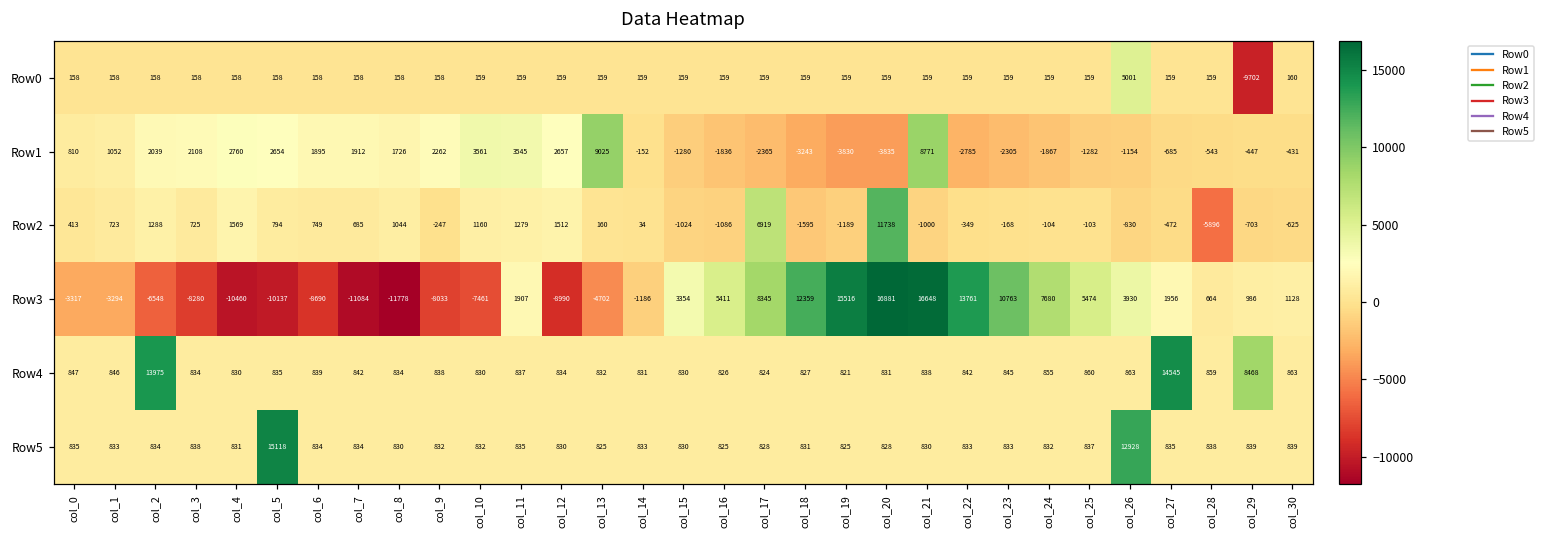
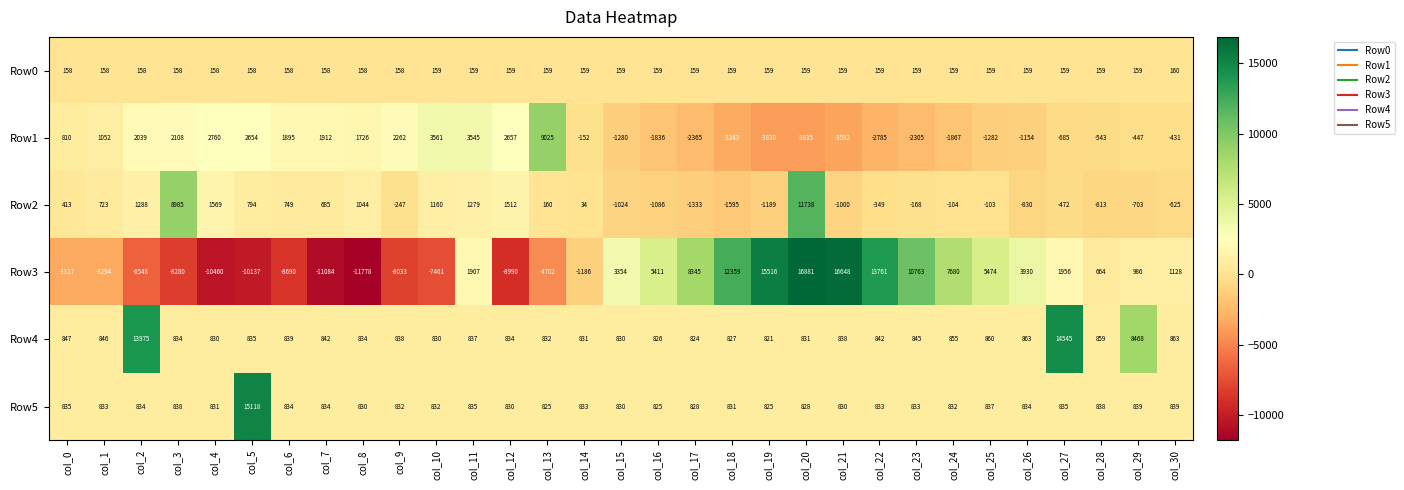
  {
    "Row0": {
      "col_0": 158,
      "col_1": 158,
      "col_2": 158,
      "col_3": 158,
      "col_4": 158,
      "col_5": 158,
      "col_6": 158,
      "col_7": 158,
      "col_8": 158,
      "col_9": 158,
      "col_10": 159,
      "col_11": 159,
      "col_12": 159,
      "col_13": 159,
      "col_14": 159,
      "col_15": 159,
      "col_16": 159,
      "col_17": 159,
      "col_18": 159,
      "col_19": 159,
      "col_20": 159,
      "col_21": 159,
      "col_22": 159,
      "col_23": 159,
      "col_24": 159,
      "col_25": 159,
-     "col_26": 5001,
+     "col_26": 159,
      "col_27": 159,
      "col_28": 159,
-     "col_29": -9702,
+     "col_29": 159,
      "col_30": 160
    },
    "Row1": {
      "col_0": 810,
      "col_1": 1052,
      "col_2": 2039,
      "col_3": 2108,
      "col_4": 2760,
      "col_5": 2654,
      "col_6": 1895,
      "col_7": 1912,
      "col_8": 1726,
      "col_9": 2262,
      "col_10": 3561,
      "col_11": 3545,
      "col_12": 2657,
      "col_13": 9025,
      "col_14": -152,
      "col_15": -1280,
      "col_16": -1836,
      "col_17": -2365,
      "col_18": -3243,
      "col_19": -3830,
      "col_20": -3835,
-     "col_21": 8771,
+     "col_21": -3592,
      "col_22": -2785,
      "col_23": -2305,
      "col_24": -1867,
      "col_25": -1282,
      "col_26": -1154,
      "col_27": -685,
      "col_28": -543,
      "col_29": -447,
      "col_30": -431
    },
    "Row2": {
      "col_0": 413,
      "col_1": 723,
      "col_2": 1288,
-     "col_3": 725,
+     "col_3": 8985,
      "col_4": 1569,
      "col_5": 794,
      "col_6": 749,
      "col_7": 685,
      "col_8": 1044,
      "col_9": -247,
      "col_10": 1160,
      "col_11": 1279,
      "col_12": 1512,
      "col_13": 160,
      "col_14": 34,
      "col_15": -1024,
      "col_16": -1086,
-     "col_17": 6919,
+     "col_17": -1333,
      "col_18": -1595,
      "col_19": -1189,
      "col_20": 11738,
      "col_21": -1000,
      "col_22": -349,
      "col_23": -168,
      "col_24": -104,
      "col_25": -103,
      "col_26": -830,
      "col_27": -472,
-     "col_28": -5896,
+     "col_28": -813,
      "col_29": -703,
      "col_30": -625
    },
    "Row3": {
      "col_0": -3317,
      "col_1": -3294,
      "col_2": -6548,
      "col_3": -8280,
      "col_4": -10460,
      "col_5": -10137,
      "col_6": -8690,
      "col_7": -11084,
      "col_8": -11778,
      "col_9": -8033,
      "col_10": -7461,
      "col_11": 1907,
      "col_12": -8990,
      "col_13": -4702,
      "col_14": -1186,
      "col_15": 3354,
      "col_16": 5411,
      "col_17": 8345,
      "col_18": 12359,
      "col_19": 15516,
      "col_20": 16881,
      "col_21": 16648,
      "col_22": 13761,
      "col_23": 10763,
      "col_24": 7680,
      "col_25": 5474,
      "col_26": 3930,
      "col_27": 1956,
      "col_28": 664,
      "col_29": 986,
      "col_30": 1128
    },
    "Row4": {
      "col_0": 847,
      "col_1": 846,
      "col_2": 13975,
      "col_3": 834,
      "col_4": 830,
      "col_5": 835,
      "col_6": 839,
      "col_7": 842,
      "col_8": 834,
      "col_9": 838,
      "col_10": 830,
      "col_11": 837,
      "col_12": 834,
      "col_13": 832,
      "col_14": 831,
      "col_15": 830,
      "col_16": 826,
      "col_17": 824,
      "col_18": 827,
      "col_19": 821,
      "col_20": 831,
      "col_21": 838,
      "col_22": 842,
      "col_23": 845,
      "col_24": 855,
      "col_25": 860,
      "col_26": 863,
      "col_27": 14545,
      "col_28": 859,
      "col_29": 8468,
      "col_30": 863
    },
    "Row5": {
      "col_0": 835,
      "col_1": 833,
      "col_2": 834,
      "col_3": 838,
      "col_4": 831,
      "col_5": 15118,
      "col_6": 834,
      "col_7": 834,
      "col_8": 830,
      "col_9": 832,
      "col_10": 832,
      "col_11": 835,
      "col_12": 830,
      "col_13": 825,
      "col_14": 833,
      "col_15": 830,
      "col_16": 825,
      "col_17": 828,
      "col_18": 831,
      "col_19": 825,
      "col_20": 828,
      "col_21": 830,
      "col_22": 833,
      "col_23": 833,
      "col_24": 832,
      "col_25": 837,
-     "col_26": 12928,
+     "col_26": 834,
      "col_27": 835,
      "col_28": 838,
      "col_29": 839,
      "col_30": 839
    }
  }
